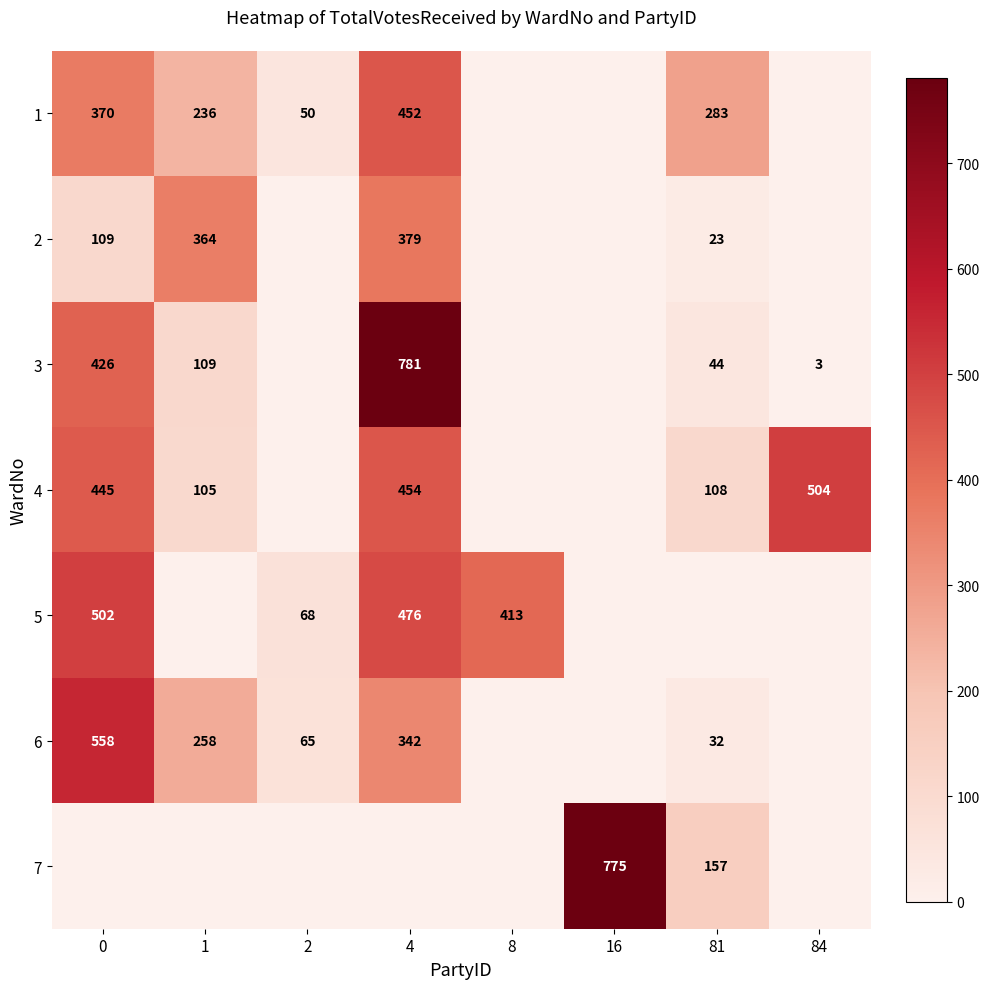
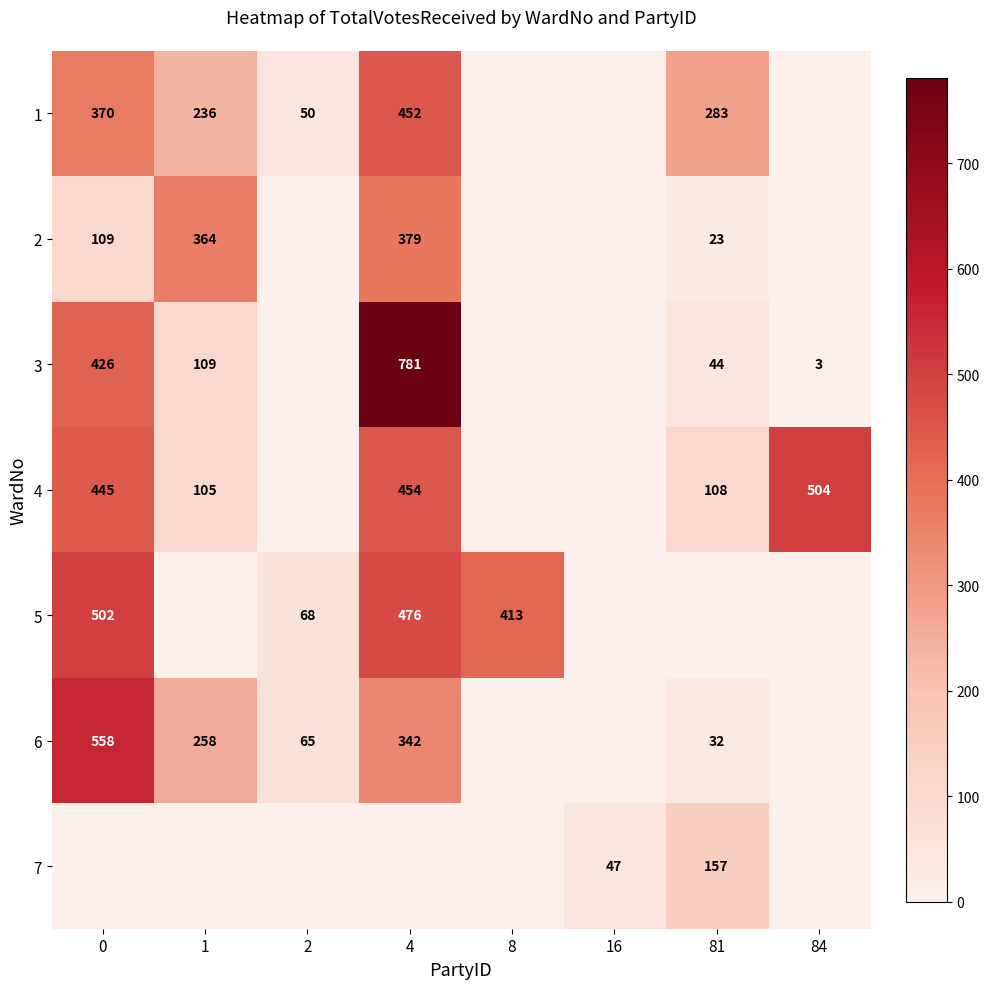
  {
    "1": {
      "0": 370,
      "1": 236,
      "2": 50,
      "4": 452,
      "81": 283
    },
    "2": {
      "0": 109,
      "1": 364,
      "4": 379,
      "81": 23
    },
    "3": {
      "0": 426,
      "1": 109,
      "4": 781,
      "81": 44,
      "84": 3
    },
    "4": {
      "0": 445,
      "1": 105,
      "4": 454,
      "81": 108,
      "84": 504
    },
    "5": {
      "0": 502,
      "2": 68,
      "4": 476,
      "8": 413
    },
    "6": {
      "0": 558,
      "1": 258,
      "2": 65,
      "4": 342,
      "81": 32
    },
    "7": {
-     "16": 775,
+     "16": 47,
      "81": 157
    }
  }
